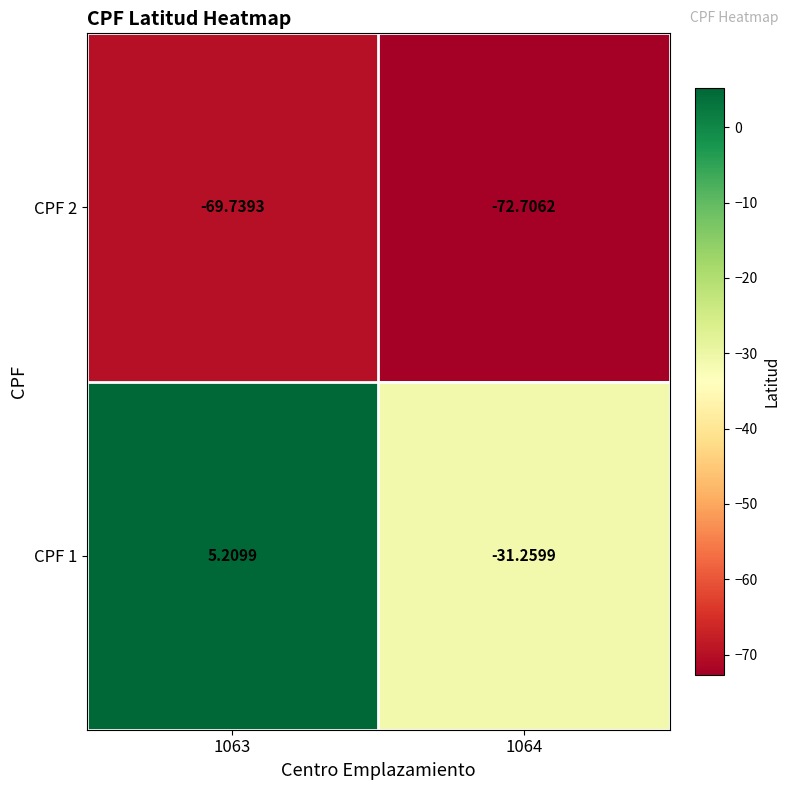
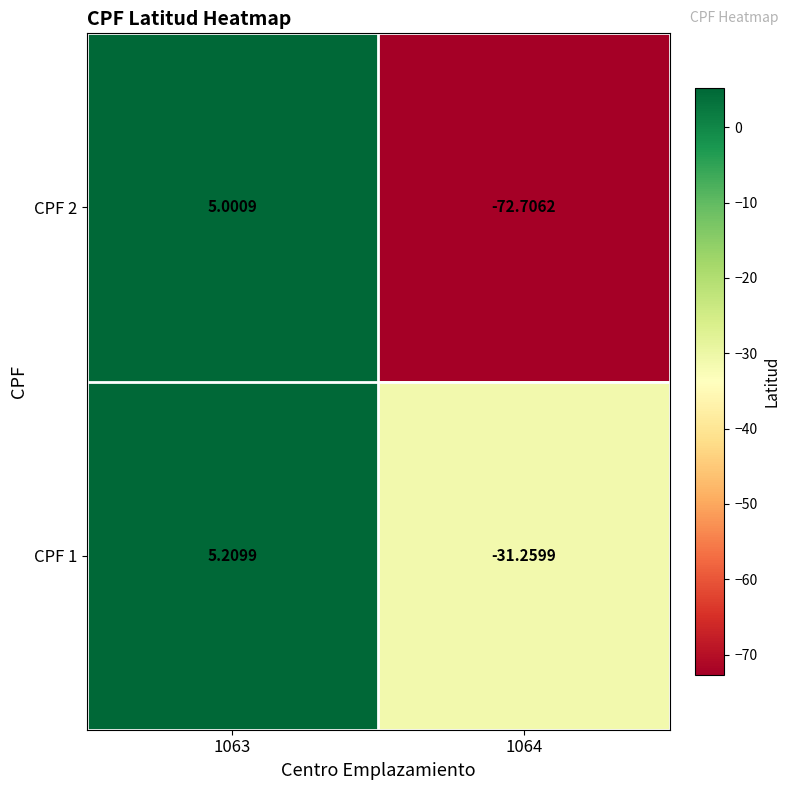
  {
    "CPF 2": {
-     "1063": -69.7393,
+     "1063": 5.0009,
      "1064": -72.7062
    },
    "CPF 1": {
      "1063": 5.2099,
      "1064": -31.2599
    }
  }
